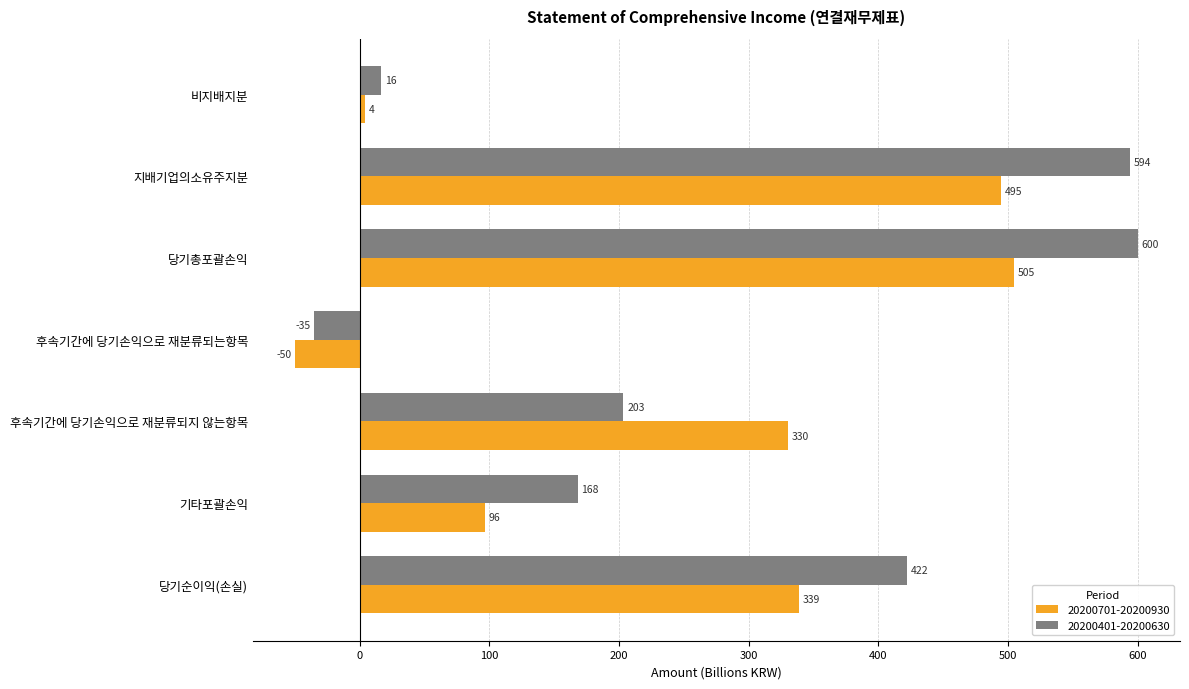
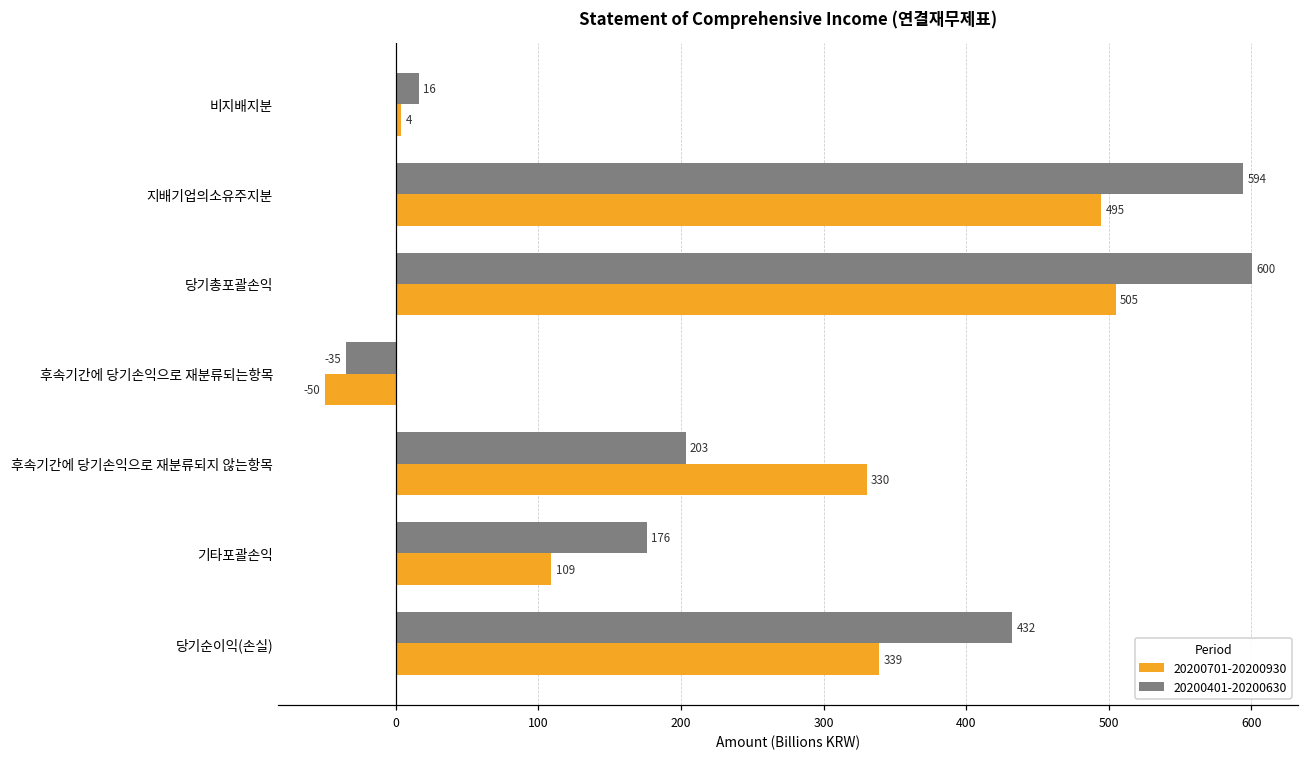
  {
    "20200701-20200930": {
      "비지배지분": 4,
      "지배기업의소유주지분": 495,
      "당기총포괄손익": 505,
      "후속기간에 당기손익으로 재분류되는항목": -50,
      "후속기간에 당기손익으로 재분류되지 않는항목": 330,
-     "기타포괄손익": 96,
+     "기타포괄손익": 109,
      "당기순이익(손실)": 339
    },
    "20200401-20200630": {
      "비지배지분": 16,
      "지배기업의소유주지분": 594,
      "당기총포괄손익": 600,
      "후속기간에 당기손익으로 재분류되는항목": -35,
      "후속기간에 당기손익으로 재분류되지 않는항목": 203,
-     "기타포괄손익": 168,
-     "당기순이익(손실)": 422
+     "기타포괄손익": 176,
+     "당기순이익(손실)": 432
    }
  }
